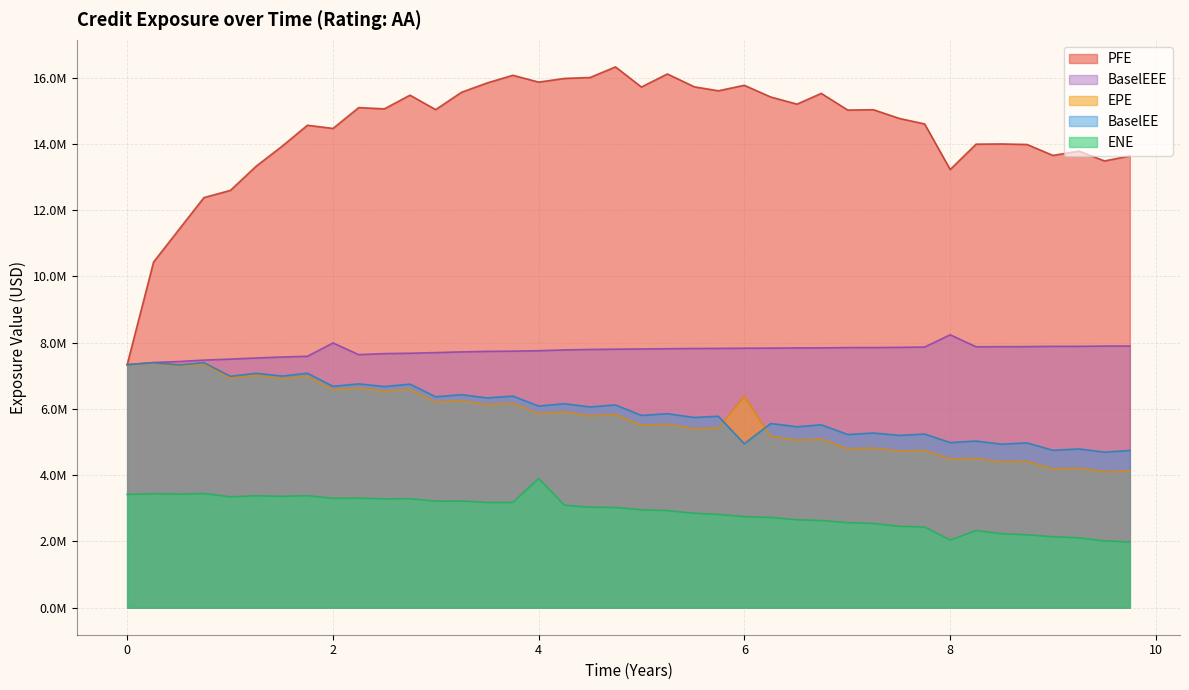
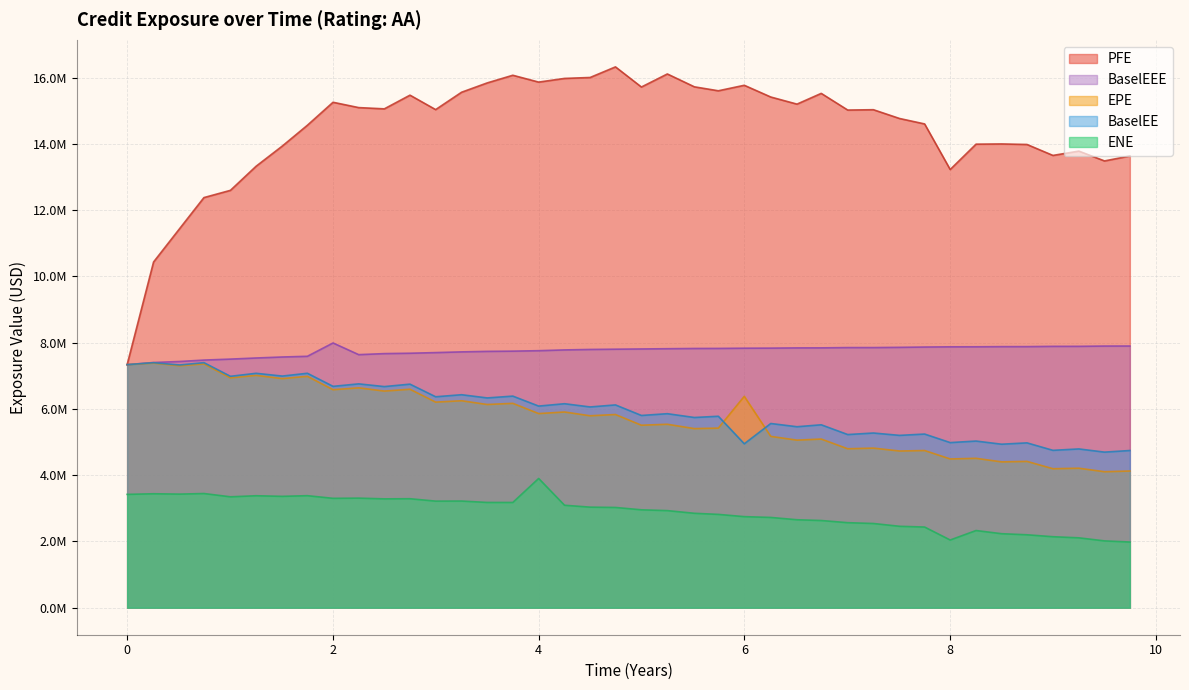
  {
    "PFE": {
-     "2": 14500000,
+     "2": 15300000,
      "4": 15900000,
      "6": 15800000,
      "8": 13200000
    },
    "BaselEEE": {
      "2": 8000000,
      "4": 7800000,
      "6": 7800000,
-     "8": 8200000
+     "8": 7900000
    },
    "EPE": {
      "2": 6600000,
      "4": 5900000,
      "6": 6400000,
      "8": 4500000
    },
    "BaselEE": {
      "2": 6700000,
      "4": 6100000,
      "6": 4900000,
      "8": 5000000
    },
    "ENE": {
      "0": 3400000,
      "2": 3300000,
      "4": 3900000,
      "6": 2700000,
      "8": 2000000
    }
  }
